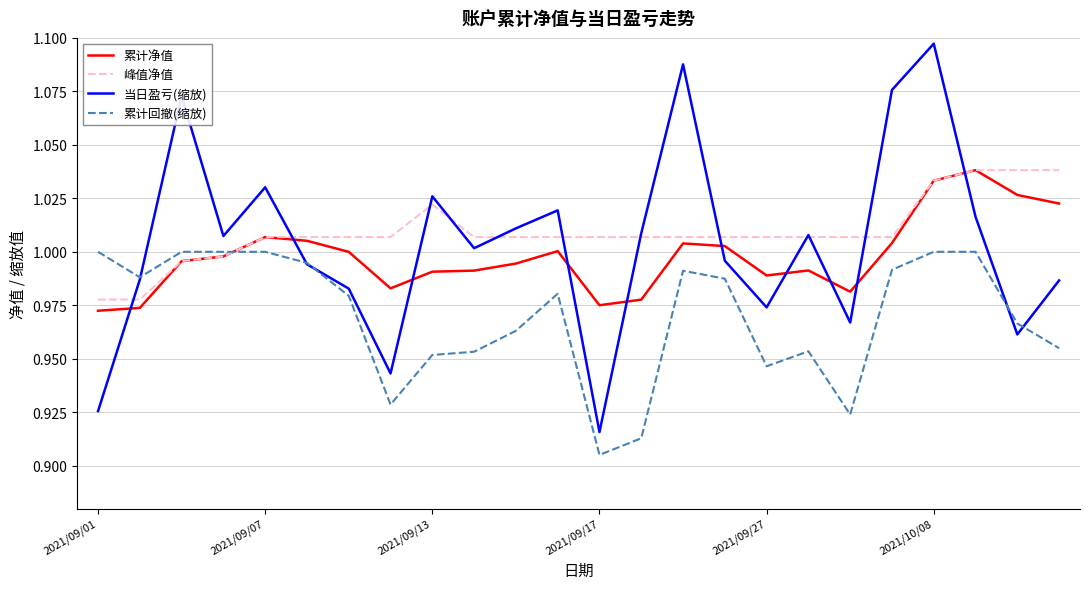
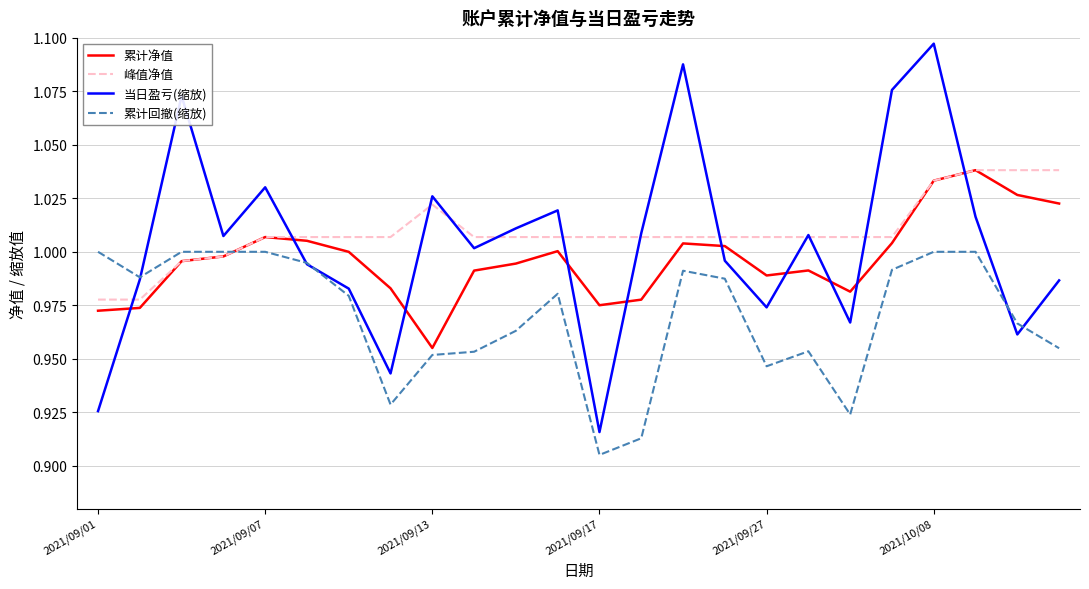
  {
    "累计净值": {
      "2021/09/01": 0.972,
-     "2021/09/13": 0.991,
+     "2021/09/13": 0.955,
      "2021/09/17": 0.975,
      "2021/09/27": 0.989
    },
    "峰值净值": {
      "2021/09/01": 0.978,
      "2021/09/13": 1.022,
      "2021/09/17": 1.007,
      "2021/09/27": 1.007
    },
    "当日盈亏(缩放)": {
      "2021/09/01": 0.926,
      "2021/09/07": 1.030,
      "2021/09/13": 1.026,
      "2021/09/17": 0.916,
      "2021/09/27": 0.974,
      "2021/10/08": 1.097
    },
    "累计回撤(缩放)": {
      "2021/09/01": 1.000,
      "2021/09/07": 1.000,
      "2021/09/13": 0.952,
      "2021/09/17": 0.905,
      "2021/09/27": 0.946,
      "2021/10/08": 1.000
    }
  }
